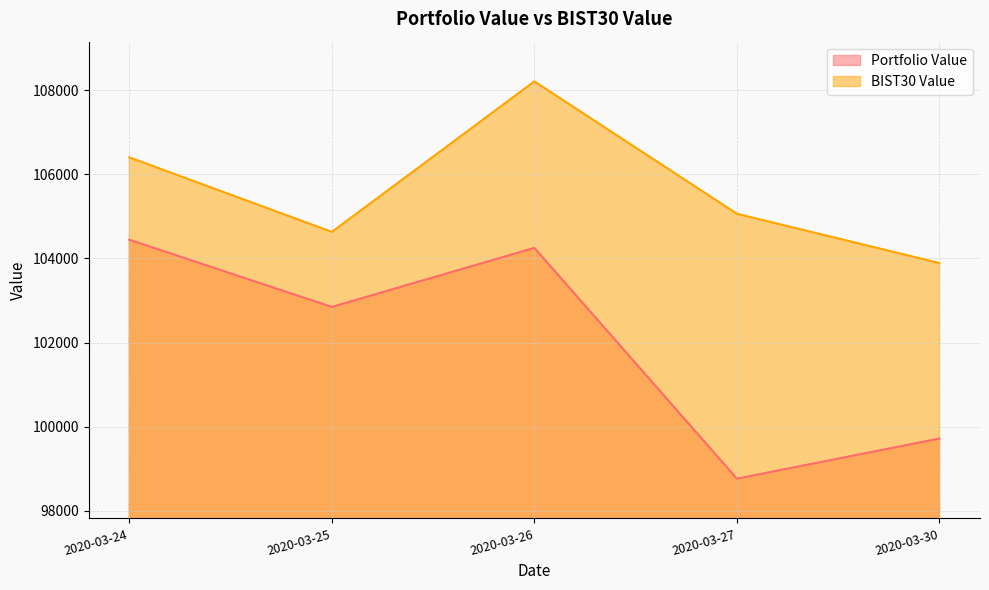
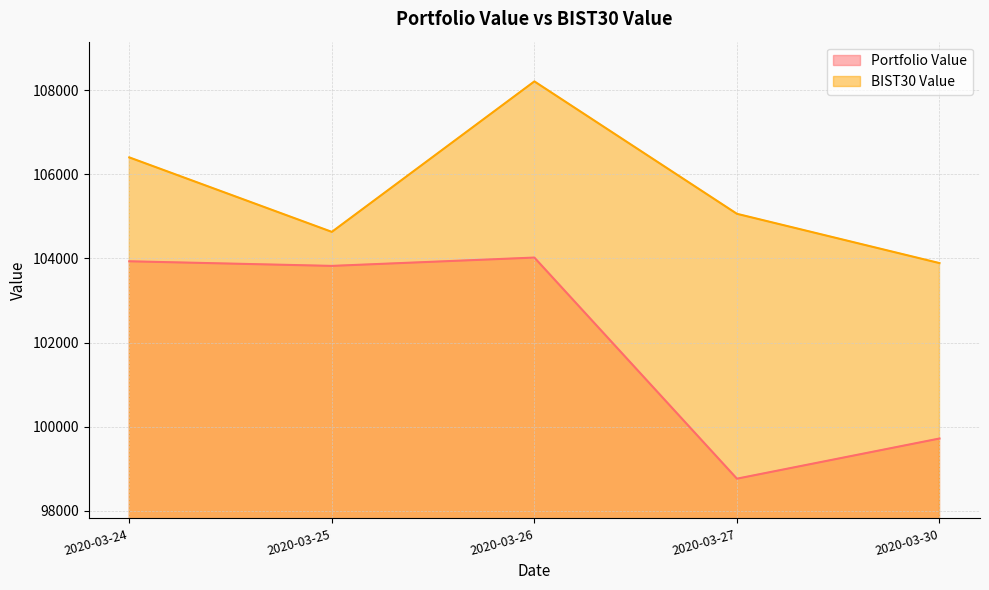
  {
    "Portfolio Value": {
-     "2020-03-24": 104400,
-     "2020-03-25": 102800,
-     "2020-03-26": 104300,
+     "2020-03-24": 103900,
+     "2020-03-25": 103800,
+     "2020-03-26": 104000,
      "2020-03-27": 98800,
      "2020-03-30": 99700
    },
    "BIST30 Value": {
      "2020-03-24": 106400,
      "2020-03-25": 104600,
      "2020-03-26": 108200,
      "2020-03-27": 105100,
      "2020-03-30": 103900
    }
  }
